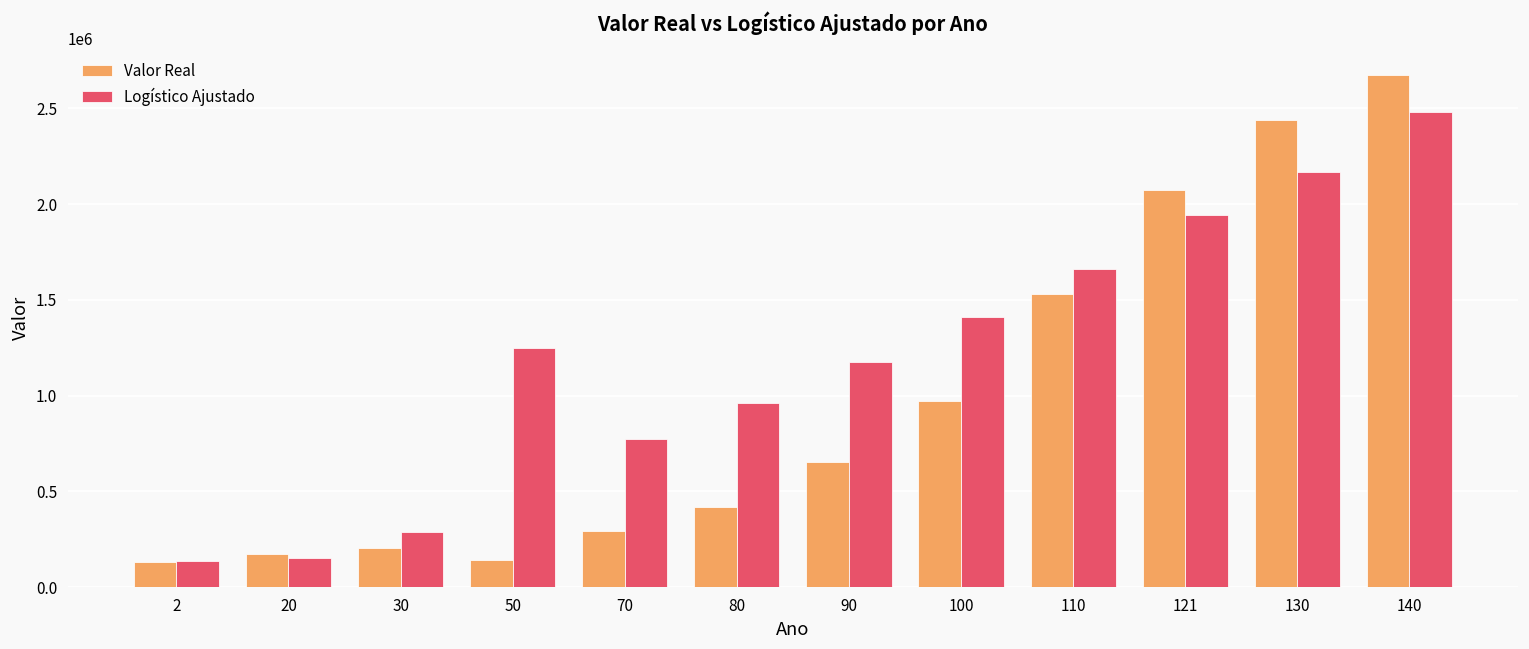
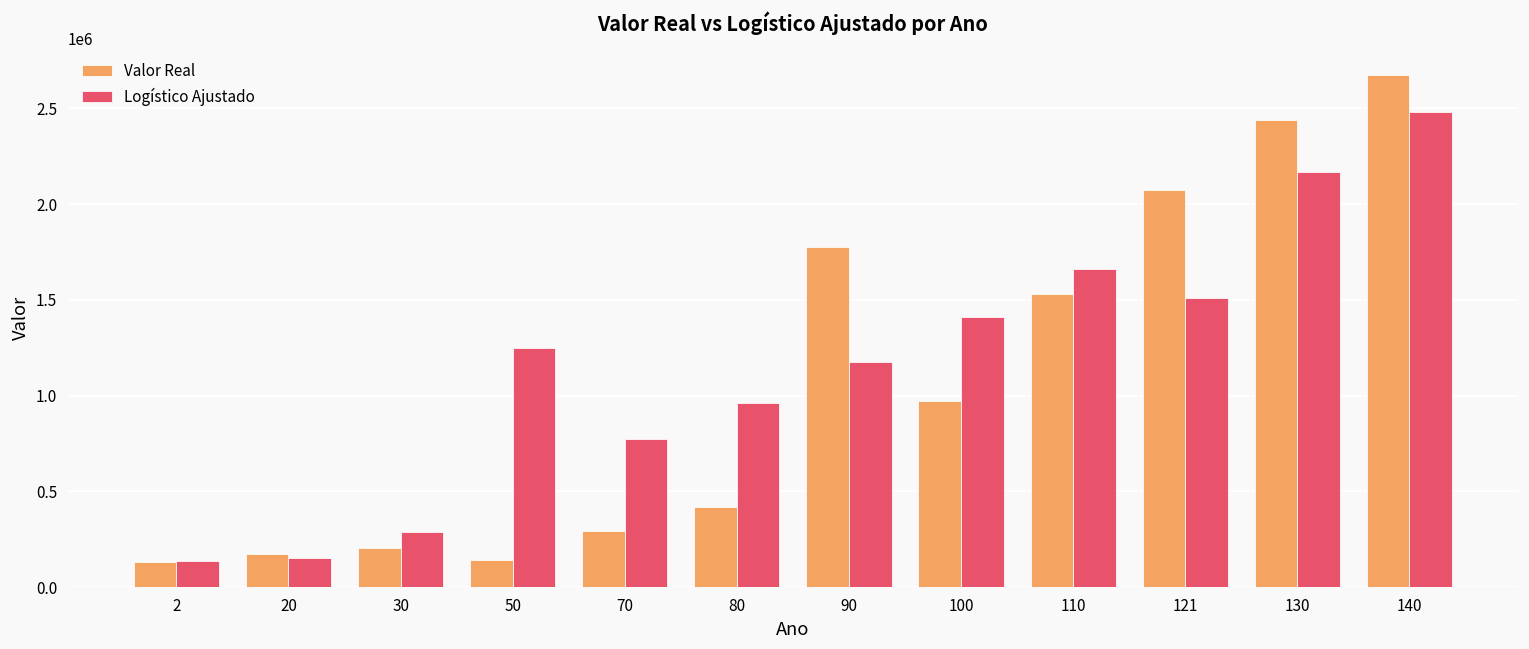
  {
    "Valor Real": {
      "2": 130000,
      "20": 170000,
      "30": 210000,
      "50": 140000,
      "70": 290000,
      "80": 420000,
-     "90": 660000,
+     "90": 1780000,
      "100": 970000,
      "110": 1530000,
      "121": 2070000,
      "130": 2440000,
      "140": 2680000
    },
    "Logístico Ajustado": {
      "2": 140000,
      "20": 150000,
      "30": 290000,
      "50": 1250000,
      "70": 770000,
      "80": 960000,
      "90": 1170000,
      "100": 1410000,
      "110": 1660000,
-     "121": 1940000,
+     "121": 1510000,
      "130": 2170000,
      "140": 2480000
    }
  }
